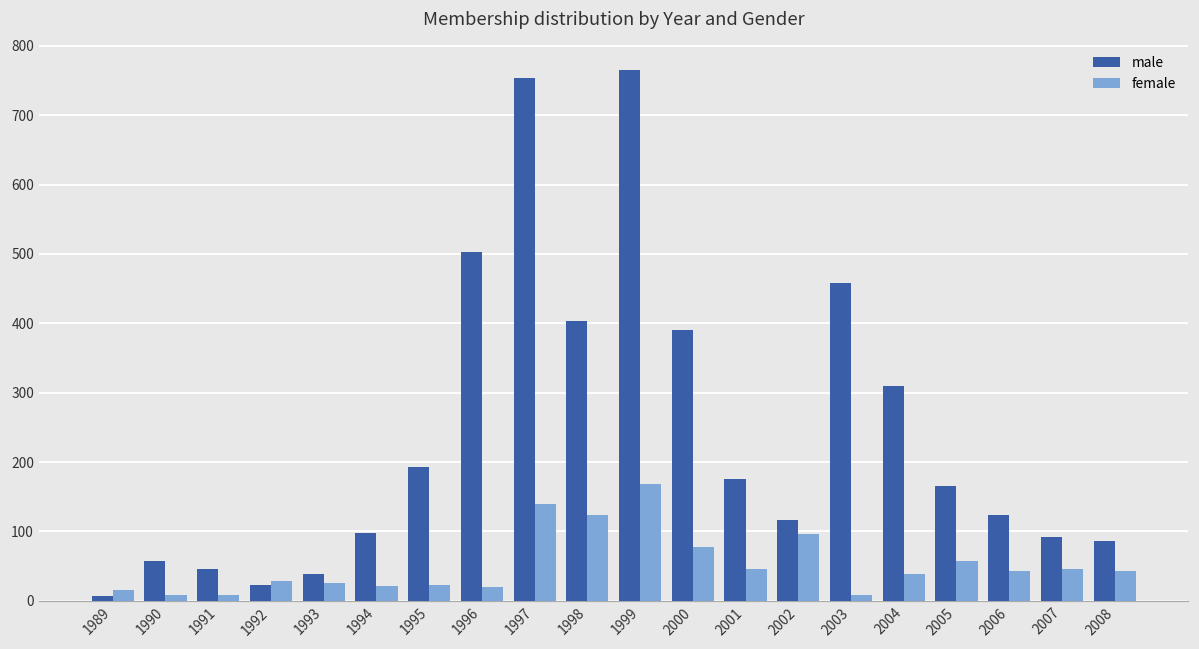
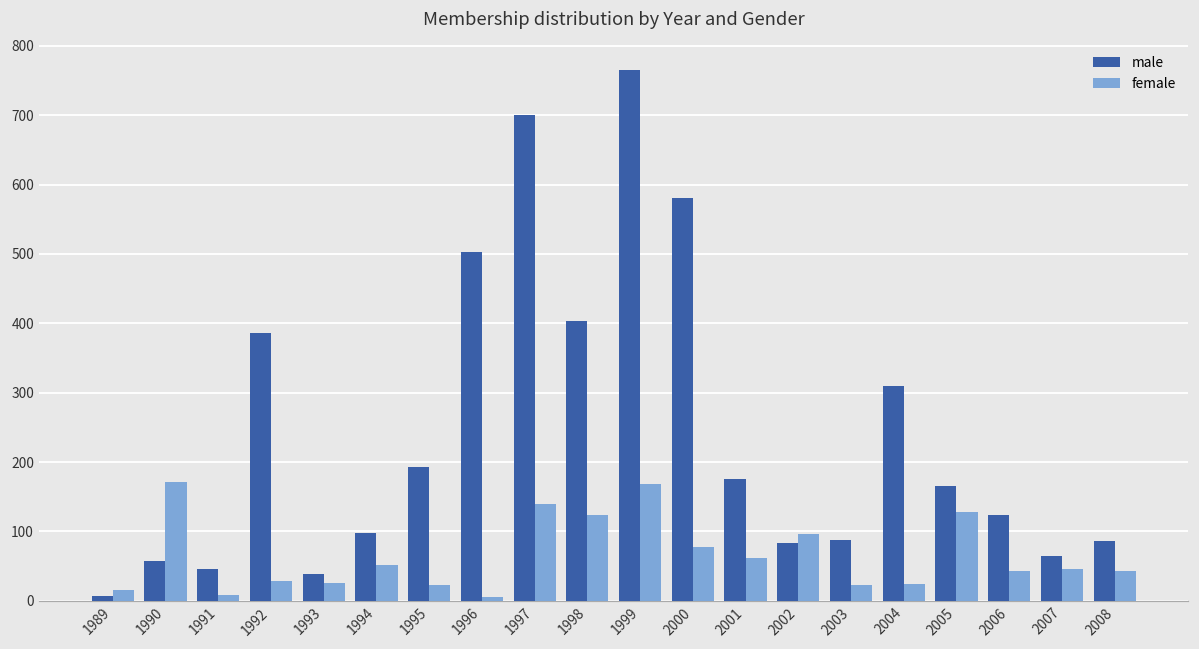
  {
    "male": {
      "1989": 10,
      "1990": 60,
      "1991": 50,
-     "1992": 20,
+     "1992": 390,
      "1993": 40,
      "1994": 100,
      "1995": 190,
      "1996": 500,
-     "1997": 750,
+     "1997": 700,
      "1998": 400,
      "1999": 770,
-     "2000": 390,
+     "2000": 580,
      "2001": 180,
-     "2002": 120,
-     "2003": 460,
+     "2002": 80,
+     "2003": 90,
      "2004": 310,
      "2005": 170,
      "2006": 120,
-     "2007": 90,
+     "2007": 60,
      "2008": 90
    },
    "female": {
      "1989": 20,
-     "1990": 10,
+     "1990": 170,
      "1991": 10,
      "1992": 30,
      "1993": 30,
-     "1994": 20,
+     "1994": 50,
      "1995": 20,
-     "1996": 20,
+     "1996": 10,
      "1997": 140,
      "1998": 120,
      "1999": 170,
      "2000": 80,
-     "2001": 50,
+     "2001": 60,
      "2002": 100,
-     "2003": 10,
-     "2004": 40,
-     "2005": 60,
+     "2003": 20,
+     "2004": 20,
+     "2005": 130,
      "2006": 40,
      "2007": 50,
      "2008": 40
    }
  }
